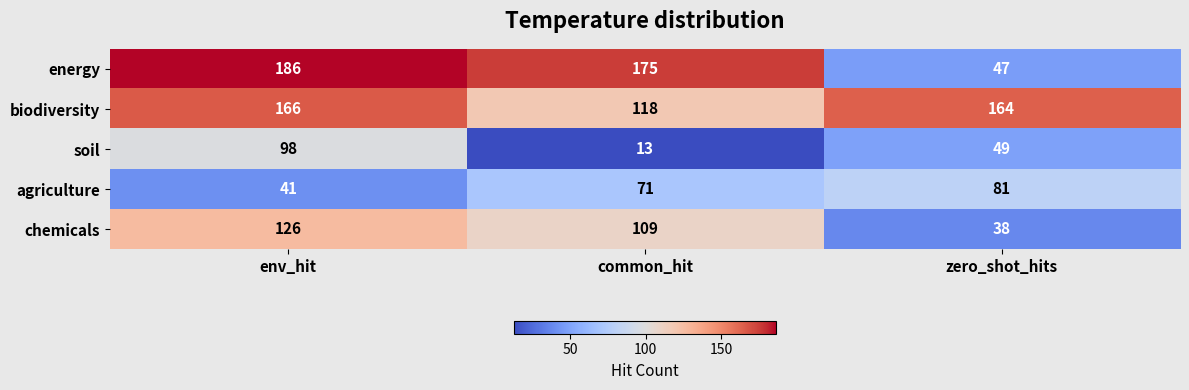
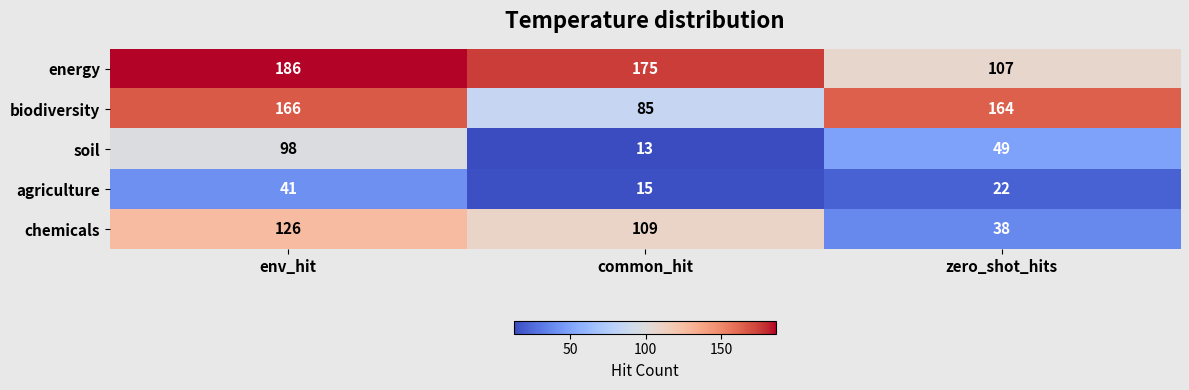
  {
    "energy": {
      "env_hit": 186,
      "common_hit": 175,
-     "zero_shot_hits": 47
+     "zero_shot_hits": 107
    },
    "biodiversity": {
      "env_hit": 166,
-     "common_hit": 118,
+     "common_hit": 85,
      "zero_shot_hits": 164
    },
    "soil": {
      "env_hit": 98,
      "common_hit": 13,
      "zero_shot_hits": 49
    },
    "agriculture": {
      "env_hit": 41,
-     "common_hit": 71,
-     "zero_shot_hits": 81
+     "common_hit": 15,
+     "zero_shot_hits": 22
    },
    "chemicals": {
      "env_hit": 126,
      "common_hit": 109,
      "zero_shot_hits": 38
    }
  }
